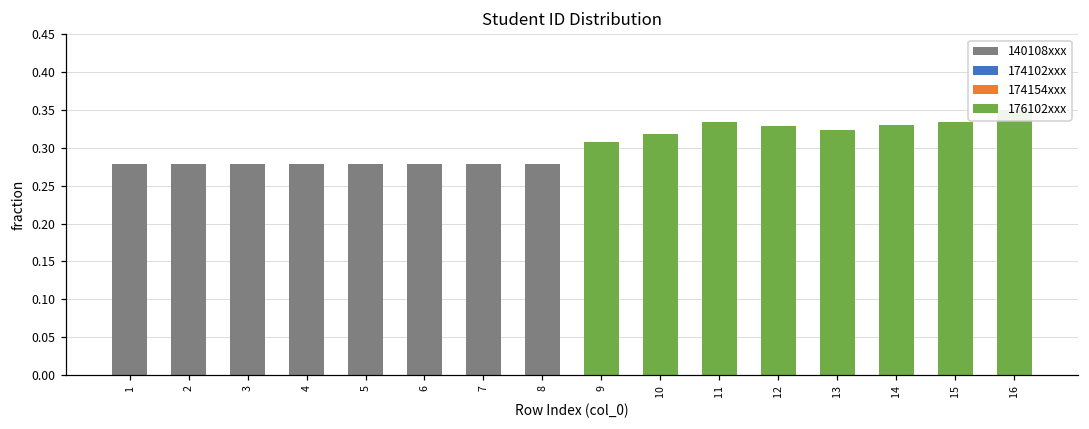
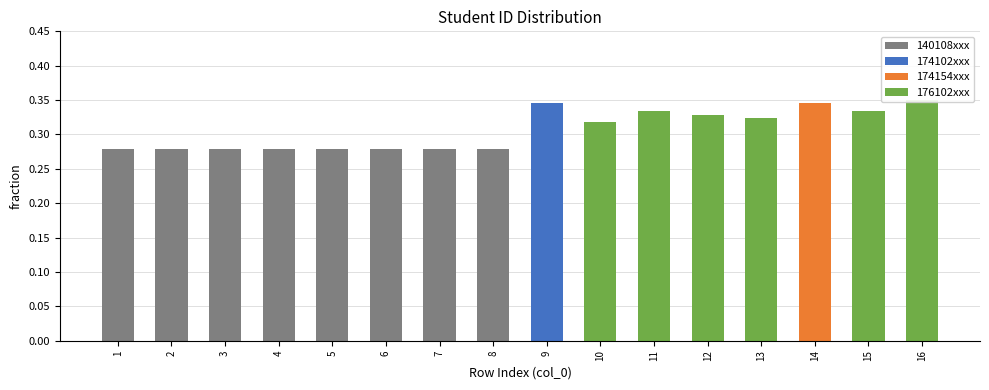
  {
    "1": 0.28,
    "2": 0.28,
    "3": 0.28,
    "4": 0.28,
    "5": 0.28,
    "6": 0.28,
    "7": 0.28,
    "8": 0.28,
-   "9": 0.31,
+   "9": 0.35,
    "10": 0.32,
    "11": 0.33,
    "12": 0.33,
    "13": 0.32,
-   "14": 0.33,
+   "14": 0.35,
    "15": 0.33
  }
